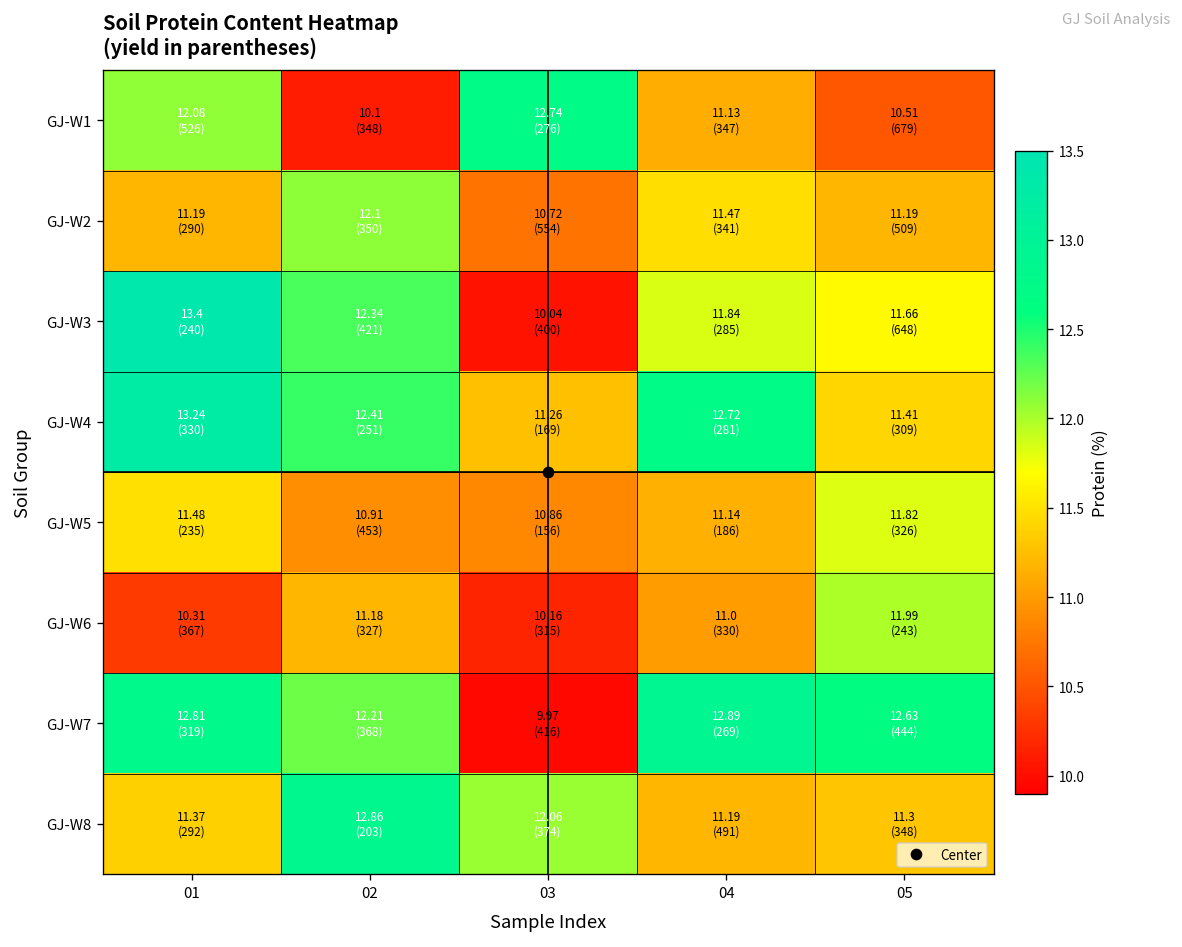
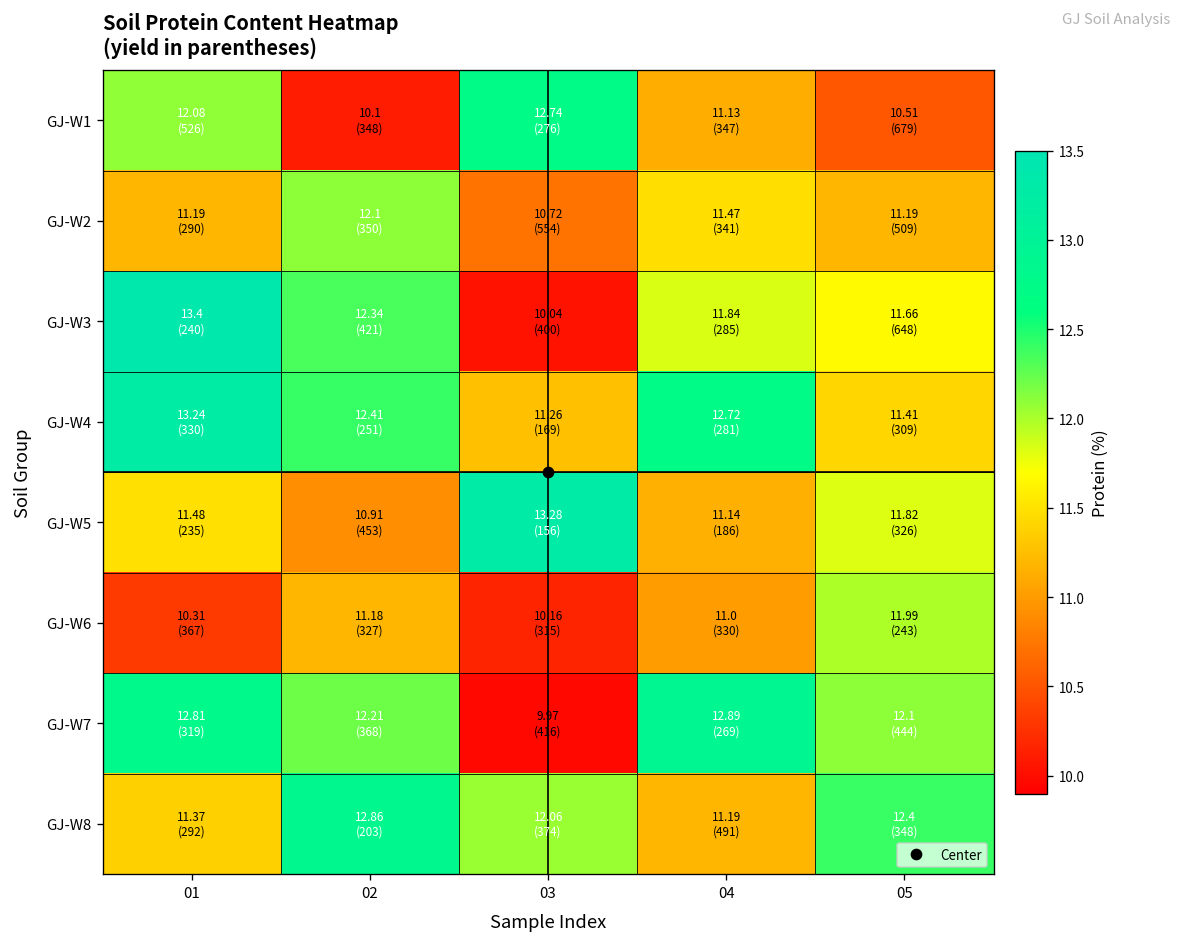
  {
    "GJ-W5": {
-     "03": 10.86
+     "03": 13.28
    },
    "GJ-W7": {
-     "05": 12.63
+     "05": 12.1
    },
    "GJ-W8": {
-     "05": 11.3
+     "05": 12.4
    }
  }
